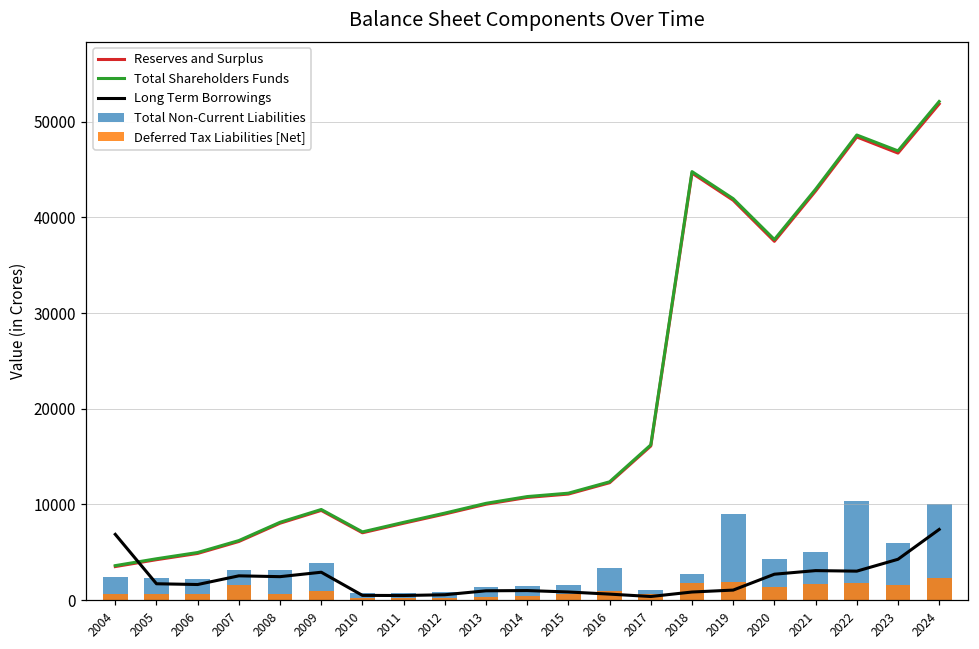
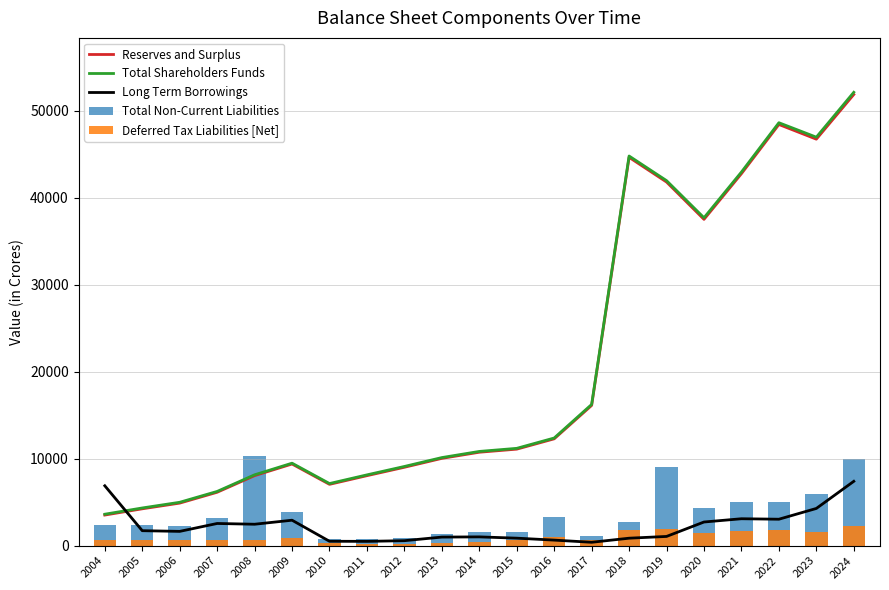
  {
    "Total Non-Current Liabilities": {
      "2004": 2000,
      "2005": 2000,
      "2006": 2000,
      "2007": 3000,
-     "2008": 3000,
+     "2008": 10000,
      "2009": 4000,
      "2010": 1000,
      "2011": 1000,
      "2012": 1000,
      "2013": 1000,
      "2014": 2000,
      "2015": 2000,
      "2016": 3000,
      "2017": 1000,
      "2018": 3000,
      "2019": 9000,
      "2020": 4000,
      "2021": 5000,
-     "2022": 10000,
+     "2022": 5000,
      "2023": 6000,
      "2024": 10000
    },
    "Deferred Tax Liabilities [Net]": {
-     "2007": 2000
+     "2007": 1000
    },
    "Long Term Borrowings": {
      "2004": 7000,
      "2005": 2000,
      "2006": 2000,
      "2007": 3000,
      "2008": 2000,
      "2009": 3000,
      "2010": 1000,
      "2011": 0,
      "2012": 1000,
      "2013": 1000,
      "2014": 1000,
      "2015": 1000,
      "2016": 1000,
      "2017": 0,
      "2018": 1000,
      "2019": 1000,
      "2020": 3000,
      "2021": 3000,
      "2022": 3000,
      "2023": 4000,
      "2024": 7000
    }
  }
